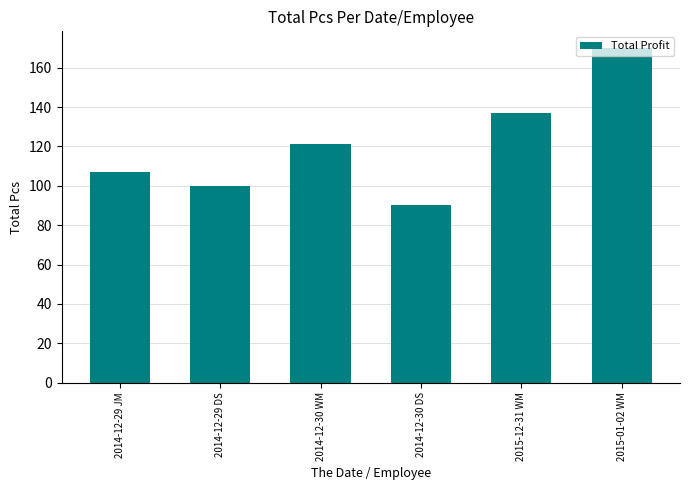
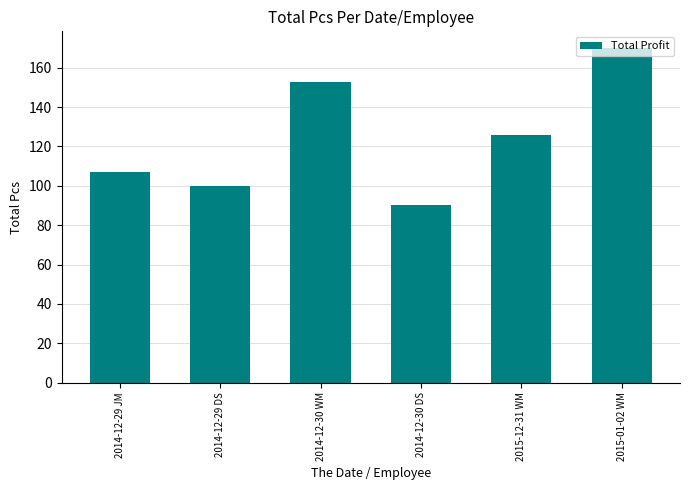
  {
    "2014-12-29 JM": 107,
    "2014-12-29 DS": 100,
-   "2014-12-30 WM": 121,
+   "2014-12-30 WM": 153,
    "2014-12-30 DS": 90,
-   "2015-12-31 WM": 137
+   "2015-12-31 WM": 126
  }
